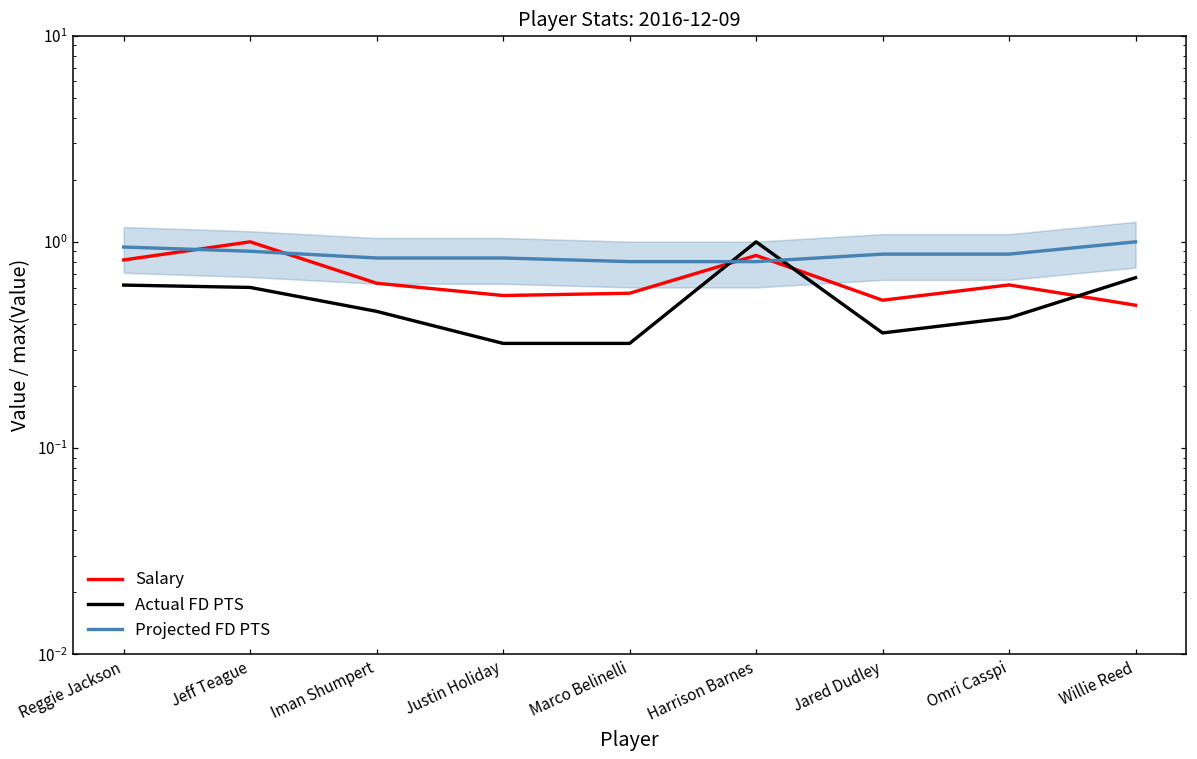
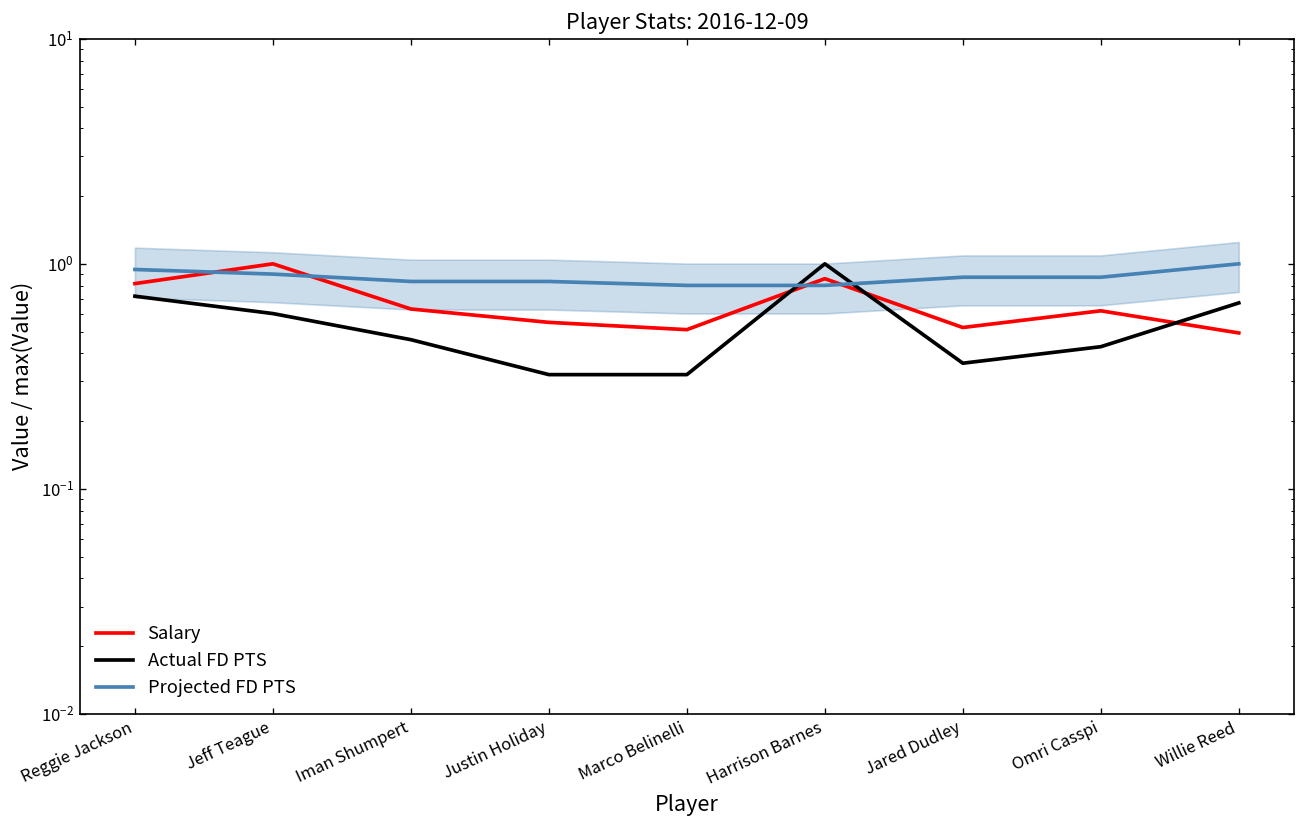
  {
    "Salary": {
      "Reggie Jackson": 0.8,
      "Jeff Teague": 1.0,
      "Iman Shumpert": 0.63,
      "Justin Holiday": 0.55,
-     "Marco Belinelli": 0.56,
+     "Marco Belinelli": 0.51,
      "Harrison Barnes": 0.9,
      "Jared Dudley": 0.52,
      "Omri Casspi": 0.62,
      "Willie Reed": 0.49
    },
    "Actual FD PTS": {
-     "Reggie Jackson": 0.62,
+     "Reggie Jackson": 0.72,
      "Jeff Teague": 0.60,
      "Iman Shumpert": 0.46,
      "Justin Holiday": 0.32,
      "Marco Belinelli": 0.32,
      "Jared Dudley": 0.36,
      "Omri Casspi": 0.43,
      "Willie Reed": 0.67
    }
  }
